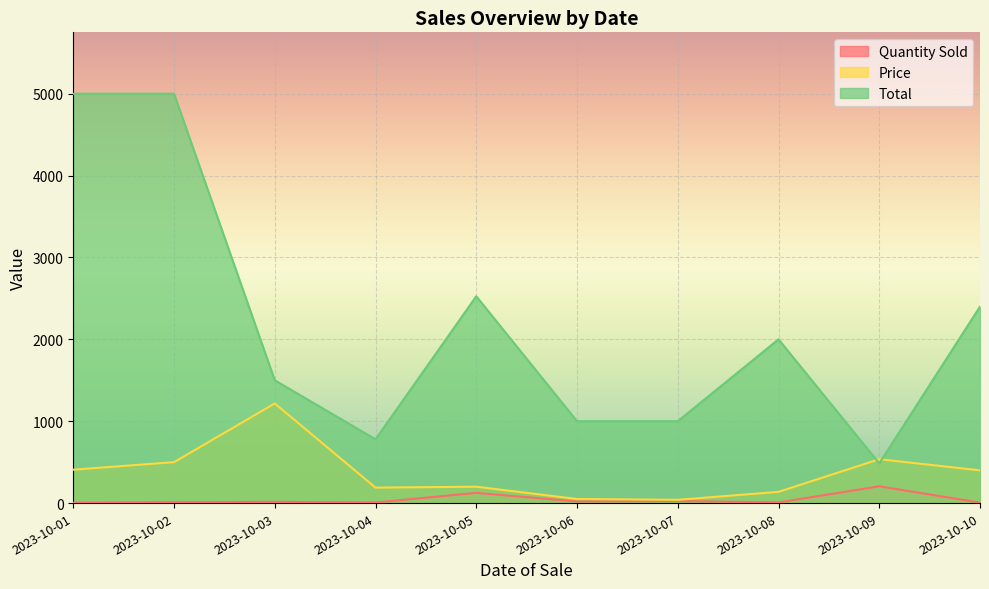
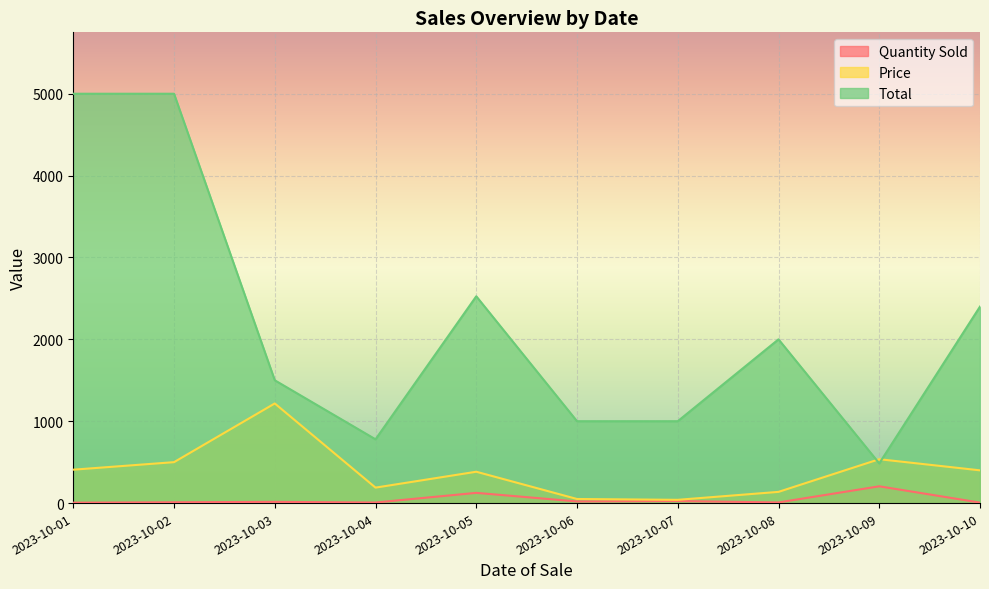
  {
    "Quantity Sold": {
      "2023-10-01": 0,
      "2023-10-02": 0,
      "2023-10-03": 0,
      "2023-10-04": 0,
      "2023-10-05": 100,
      "2023-10-08": 0,
      "2023-10-09": 200,
      "2023-10-10": 0
    },
    "Price": {
      "2023-10-01": 400,
      "2023-10-02": 500,
      "2023-10-03": 1200,
      "2023-10-04": 200,
-     "2023-10-05": 200,
+     "2023-10-05": 400,
      "2023-10-08": 100,
      "2023-10-09": 500,
      "2023-10-10": 400
    },
    "Total": {
      "2023-10-01": 5000,
      "2023-10-02": 5000,
      "2023-10-03": 1500,
      "2023-10-04": 800,
      "2023-10-05": 2500,
      "2023-10-06": 1000,
      "2023-10-07": 1000,
      "2023-10-08": 2000,
      "2023-10-09": 500,
      "2023-10-10": 2400
    }
  }
